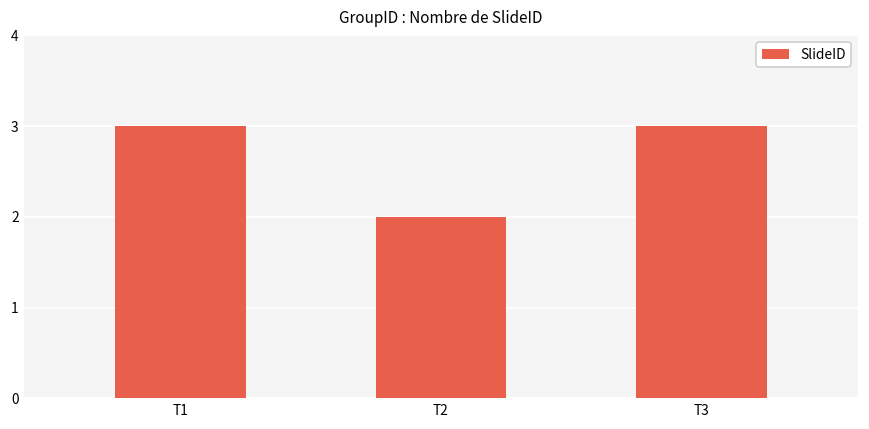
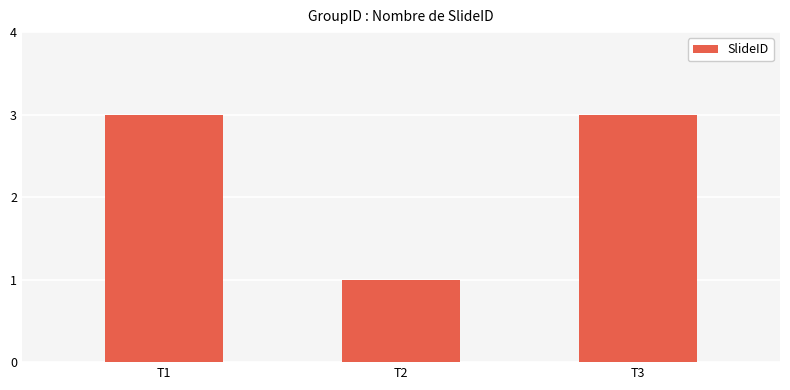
  {
    "T1": 3,
-   "T2": 2,
+   "T2": 1,
    "T3": 3
  }
